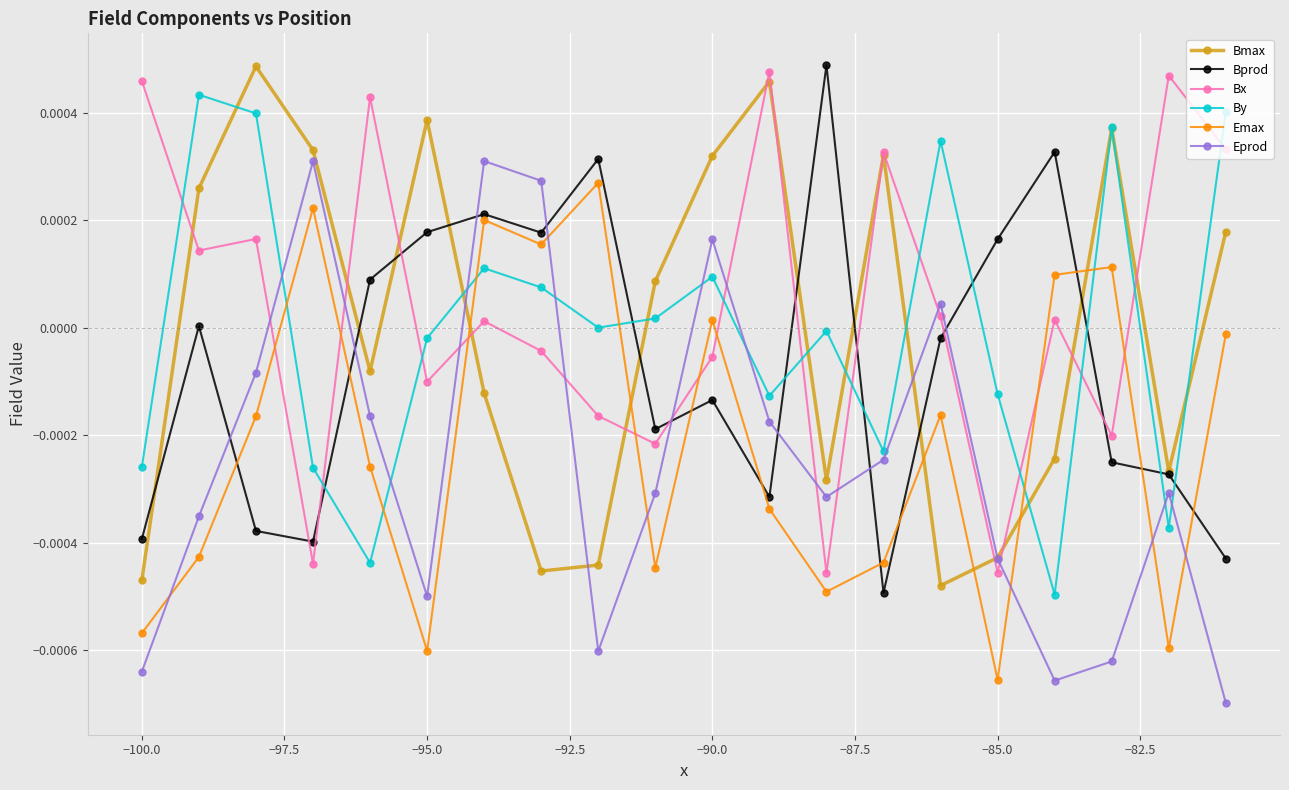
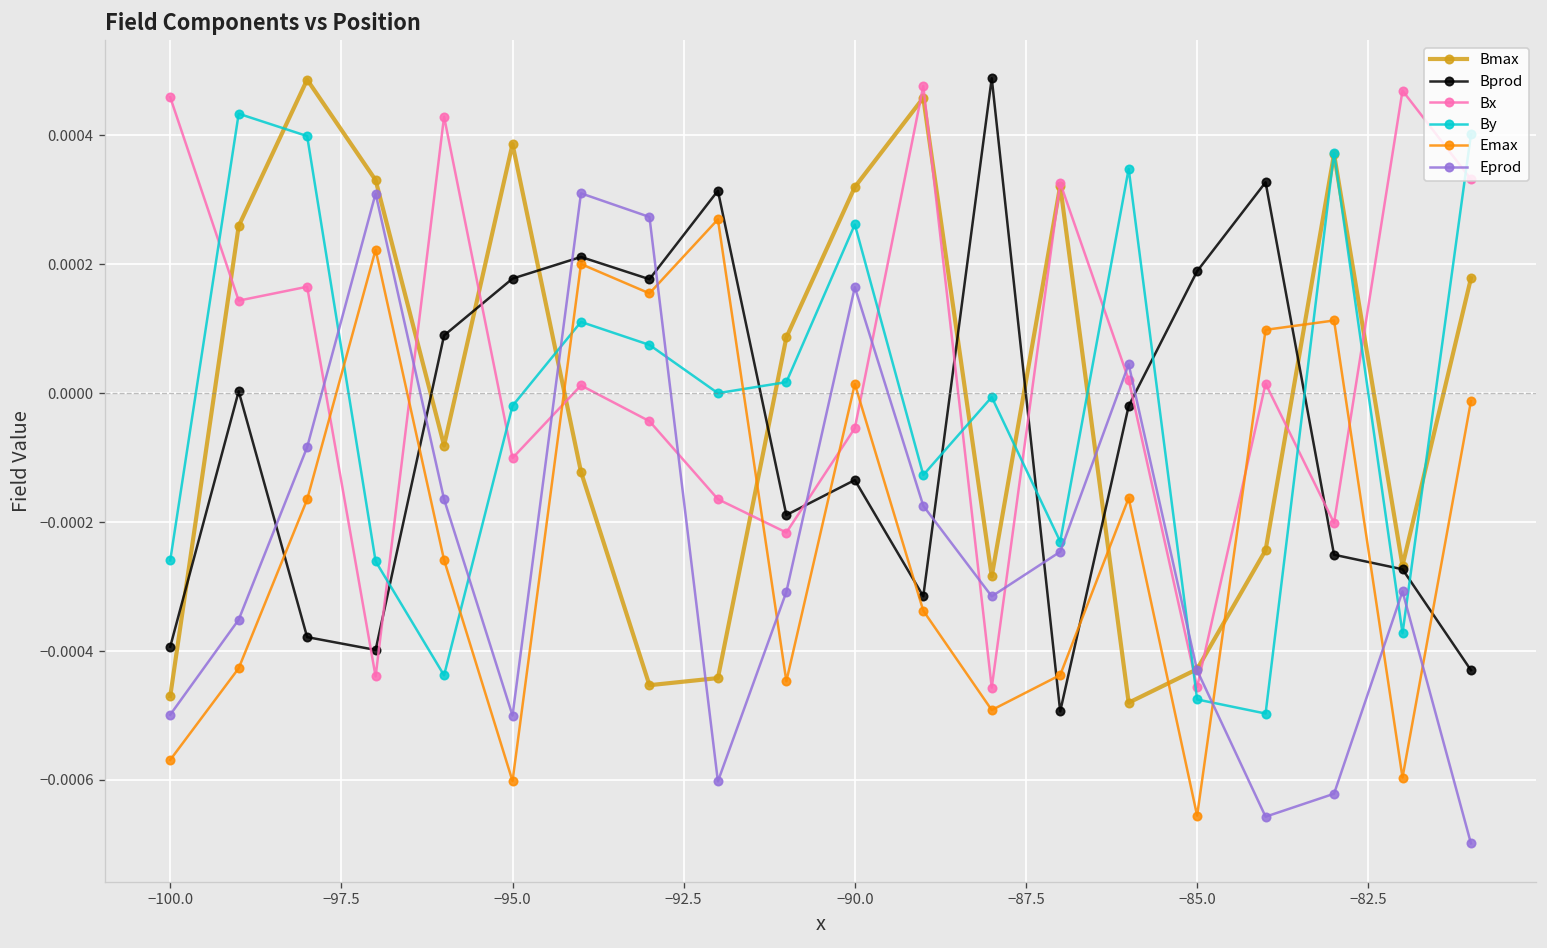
  {
    "Bprod": {
      "−100.0": -0.00039,
      "−95.0": 0.00018,
      "−90.0": -0.00013,
-     "−85.0": 0.00016
+     "−85.0": 0.00019
    },
    "Bx": {
      "−100.0": 0.00046,
      "−95.0": -0.00010,
      "−90.0": -0.00005,
      "−85.0": -0.00046
    },
    "By": {
      "−100.0": -0.00026,
      "−95.0": -0.00002,
-     "−90.0": 0.00009,
-     "−85.0": -0.00012
+     "−90.0": 0.00026,
+     "−85.0": -0.00048
    },
    "Eprod": {
-     "−100.0": -0.00064,
+     "−100.0": -0.00050,
      "−95.0": -0.00050,
      "−90.0": 0.00016
    }
  }
